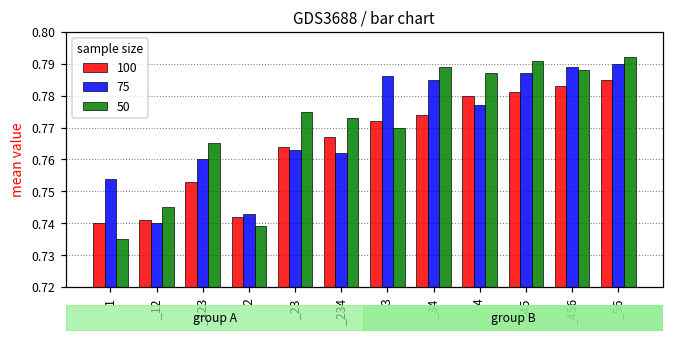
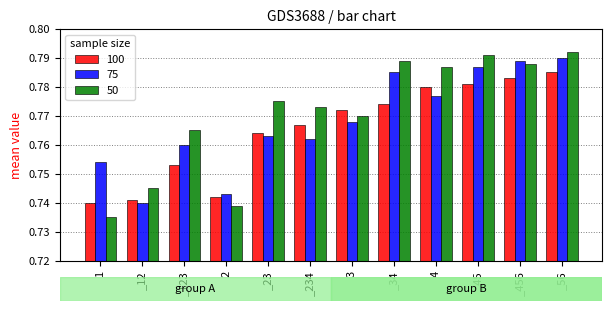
  {
    "75": {
      "1": 0.754,
      "2": 0.743,
-     "3": 0.786,
+     "3": 0.768,
      "4": 0.777
    }
  }
